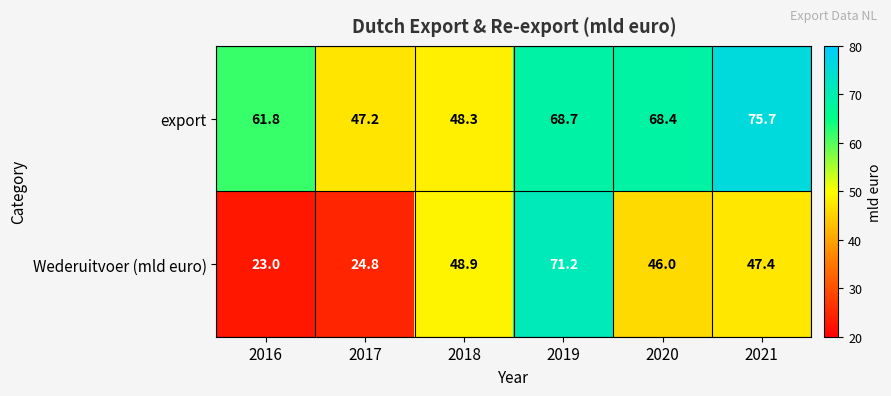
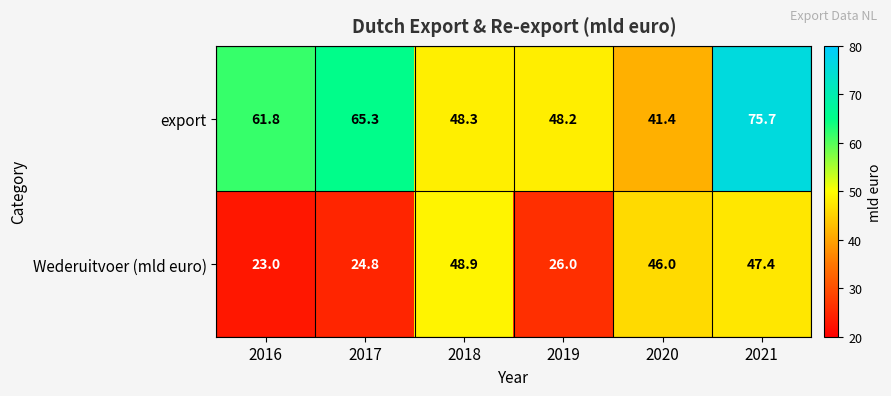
  {
    "export": {
      "2016": 61.8,
-     "2017": 47.2,
+     "2017": 65.3,
      "2018": 48.3,
-     "2019": 68.7,
-     "2020": 68.4,
+     "2019": 48.2,
+     "2020": 41.4,
      "2021": 75.7
    },
    "Wederuitvoer (mld euro)": {
      "2016": 23.0,
      "2017": 24.8,
      "2018": 48.9,
-     "2019": 71.2,
+     "2019": 26.0,
      "2020": 46.0,
      "2021": 47.4
    }
  }
